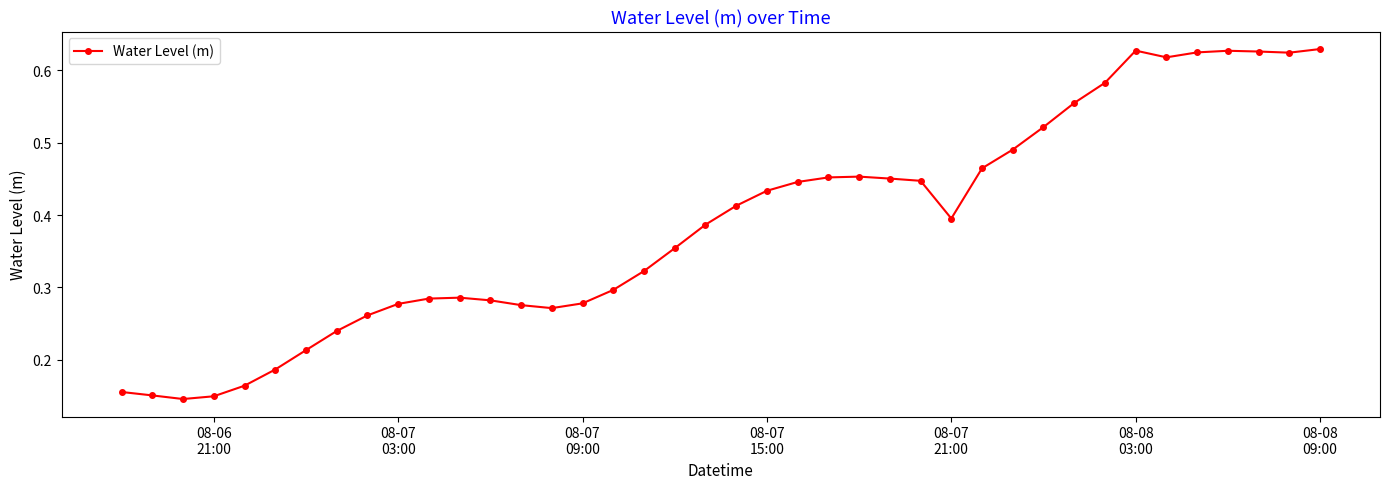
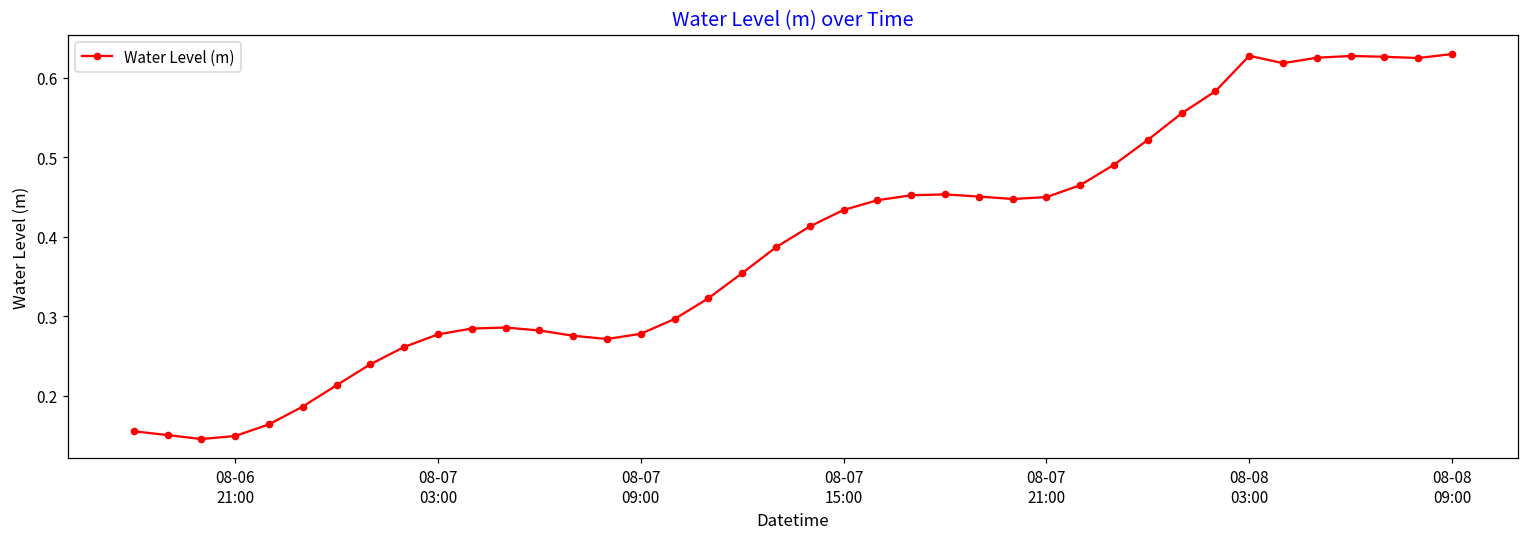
  {
    "08-06 21:00": 0.15,
    "08-07 03:00": 0.28,
    "08-07 09:00": 0.28,
    "08-07 15:00": 0.43,
-   "08-07 21:00": 0.40,
+   "08-07 21:00": 0.45,
    "08-08 03:00": 0.63,
    "08-08 09:00": 0.63
  }
